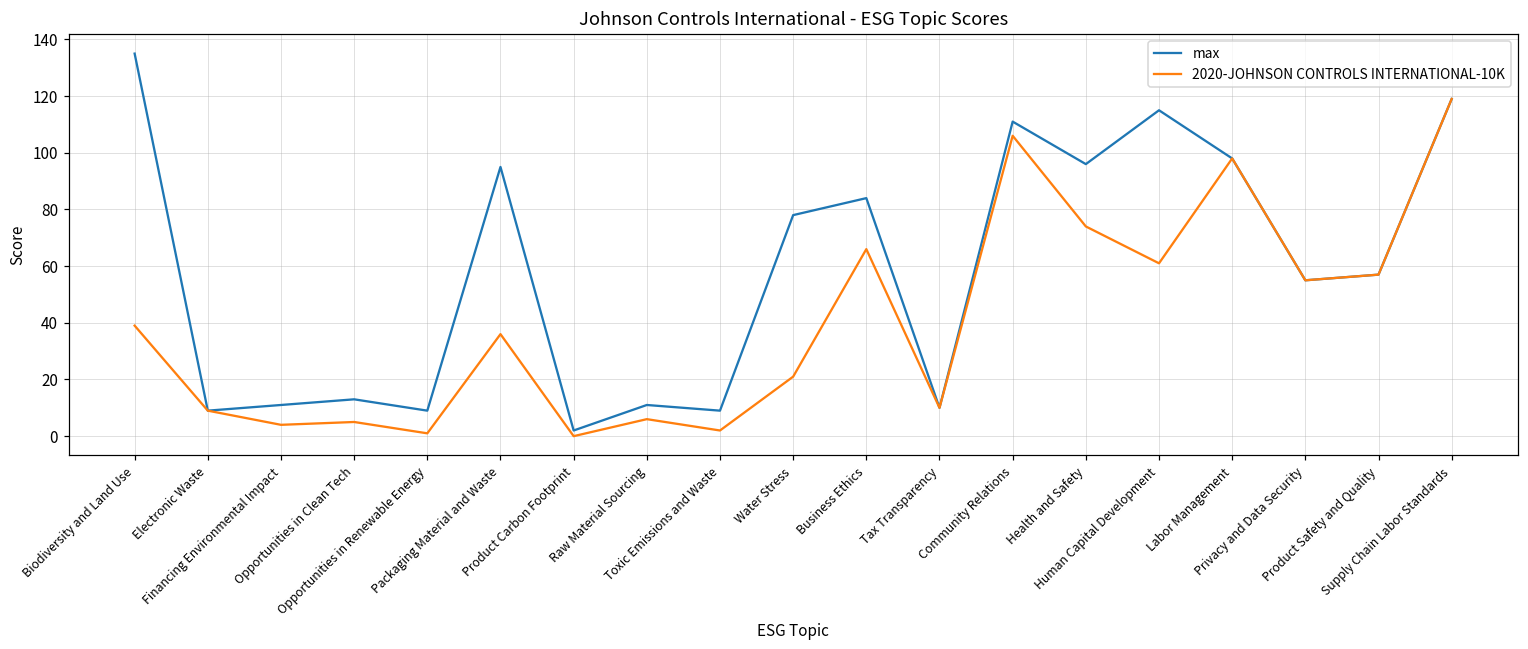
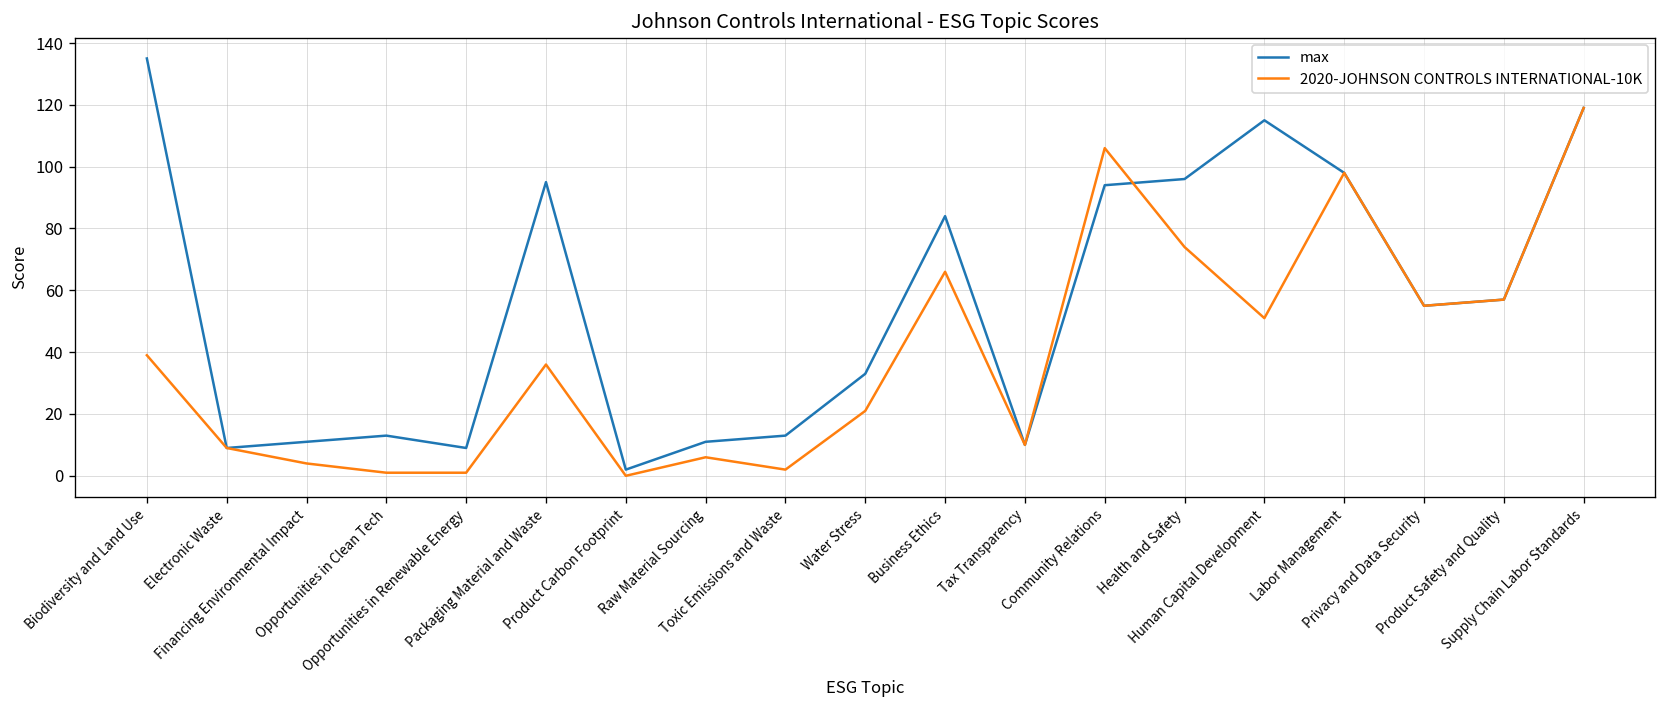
  {
    "max": {
      "Biodiversity and Land Use": 135,
      "Financing Environmental Impact": 11,
      "Opportunities in Clean Tech": 13,
      "Opportunities in Renewable Energy": 9,
      "Packaging Material and Waste": 95,
      "Product Carbon Footprint": 2,
      "Raw Material Sourcing": 11,
-     "Toxic Emissions and Waste": 9,
-     "Water Stress": 78,
+     "Toxic Emissions and Waste": 13,
+     "Water Stress": 33,
      "Business Ethics": 84,
-     "Community Relations": 111,
+     "Community Relations": 94,
      "Health and Safety": 96,
      "Human Capital Development": 115
    },
    "2020-JOHNSON CONTROLS INTERNATIONAL-10K": {
      "Biodiversity and Land Use": 39,
      "Financing Environmental Impact": 4,
-     "Opportunities in Clean Tech": 5,
+     "Opportunities in Clean Tech": 1,
      "Opportunities in Renewable Energy": 1,
      "Packaging Material and Waste": 36,
      "Product Carbon Footprint": 0,
      "Raw Material Sourcing": 6,
      "Toxic Emissions and Waste": 2,
      "Water Stress": 21,
      "Business Ethics": 66,
      "Community Relations": 106,
      "Health and Safety": 74,
-     "Human Capital Development": 61
+     "Human Capital Development": 51
    }
  }
